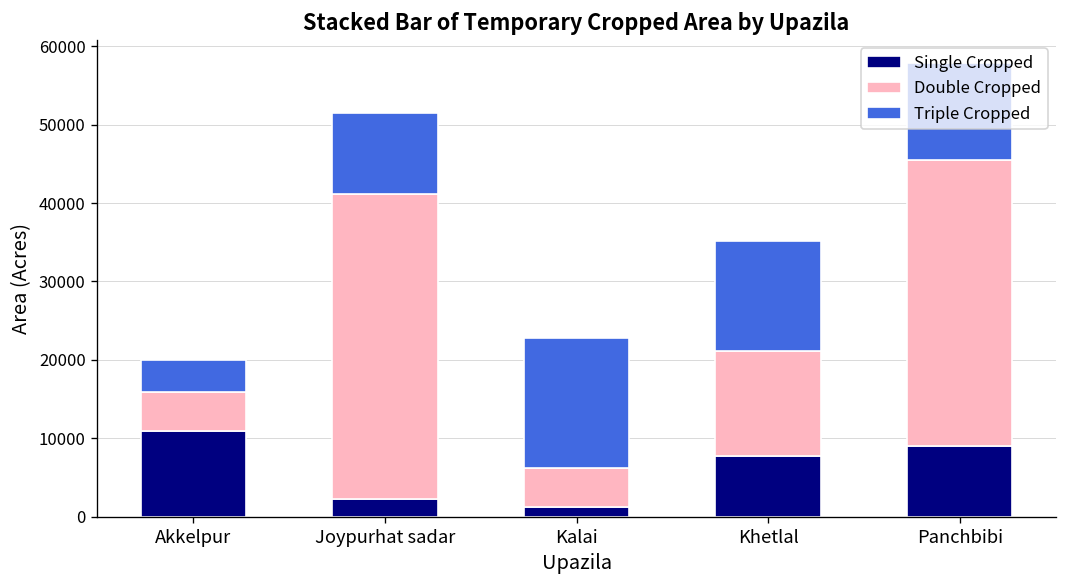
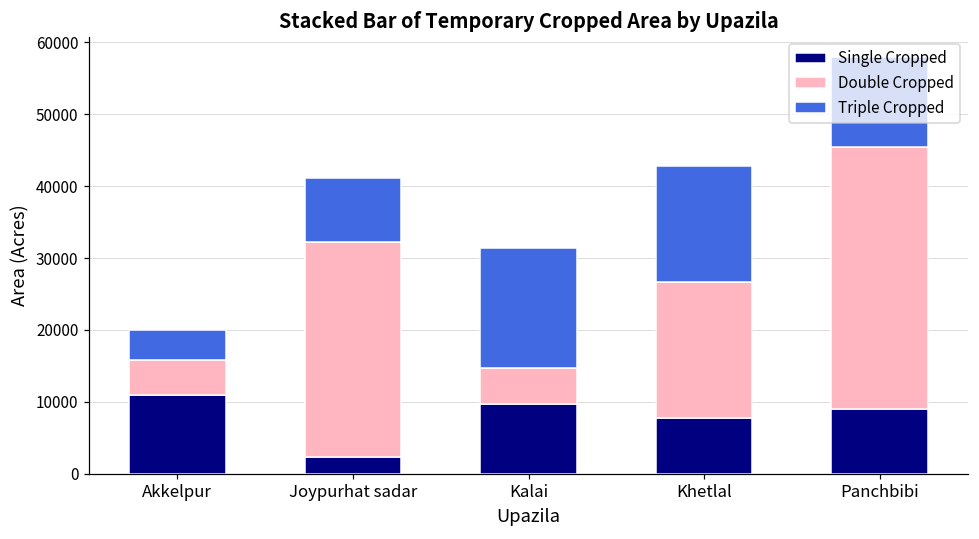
  {
    "Single Cropped": {
      "Akkelpur": 11000,
      "Joypurhat sadar": 2000,
-     "Kalai": 1000,
+     "Kalai": 10000,
      "Khetlal": 8000,
      "Panchbibi": 9000
    },
    "Double Cropped": {
      "Akkelpur": 5000,
-     "Joypurhat sadar": 39000,
+     "Joypurhat sadar": 30000,
      "Kalai": 5000,
-     "Khetlal": 13000,
+     "Khetlal": 19000,
      "Panchbibi": 36000
    },
    "Triple Cropped": {
      "Akkelpur": 4000,
-     "Joypurhat sadar": 10000,
+     "Joypurhat sadar": 9000,
      "Kalai": 17000,
-     "Khetlal": 14000
+     "Khetlal": 16000
    }
  }
